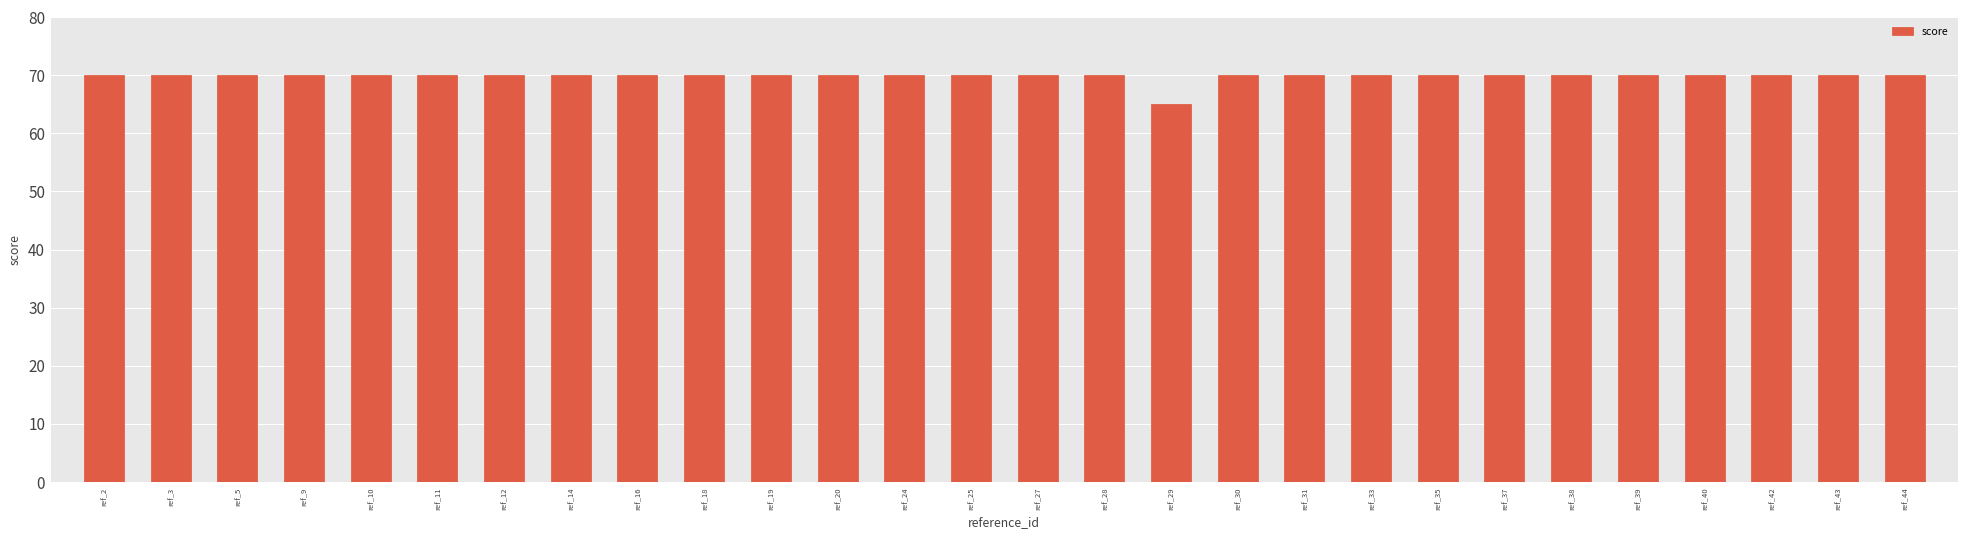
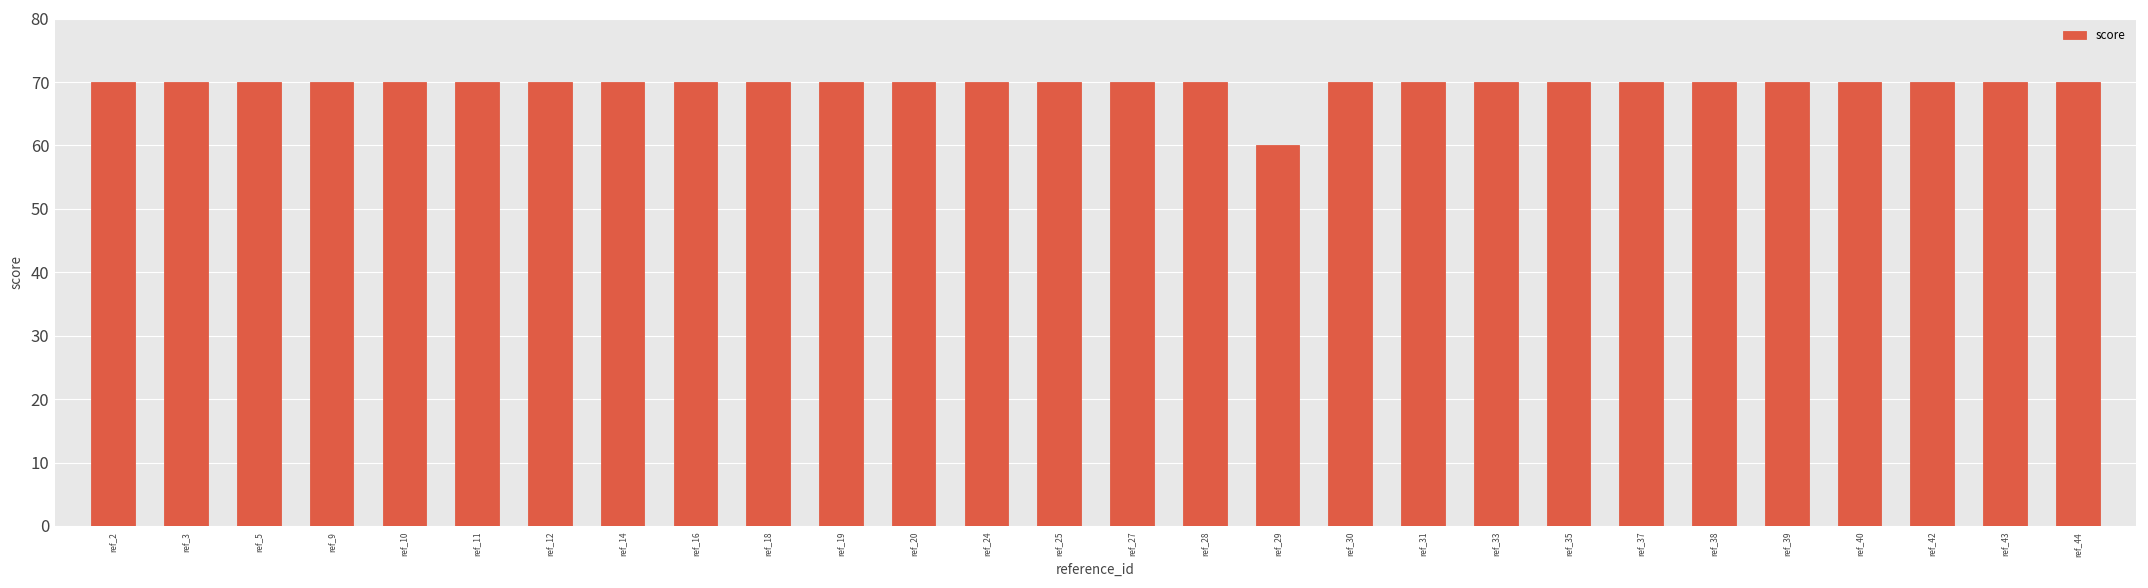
  {
    "ref_2": 70,
    "ref_3": 70,
    "ref_5": 70,
    "ref_9": 70,
    "ref_10": 70,
    "ref_11": 70,
    "ref_12": 70,
    "ref_14": 70,
    "ref_16": 70,
    "ref_18": 70,
    "ref_19": 70,
    "ref_20": 70,
    "ref_24": 70,
    "ref_25": 70,
    "ref_27": 70,
    "ref_28": 70,
-   "ref_29": 65,
+   "ref_29": 60,
    "ref_30": 70,
    "ref_31": 70,
    "ref_33": 70,
    "ref_35": 70,
    "ref_37": 70,
    "ref_38": 70,
    "ref_39": 70,
    "ref_40": 70,
    "ref_42": 70,
    "ref_43": 70,
    "ref_44": 70
  }
